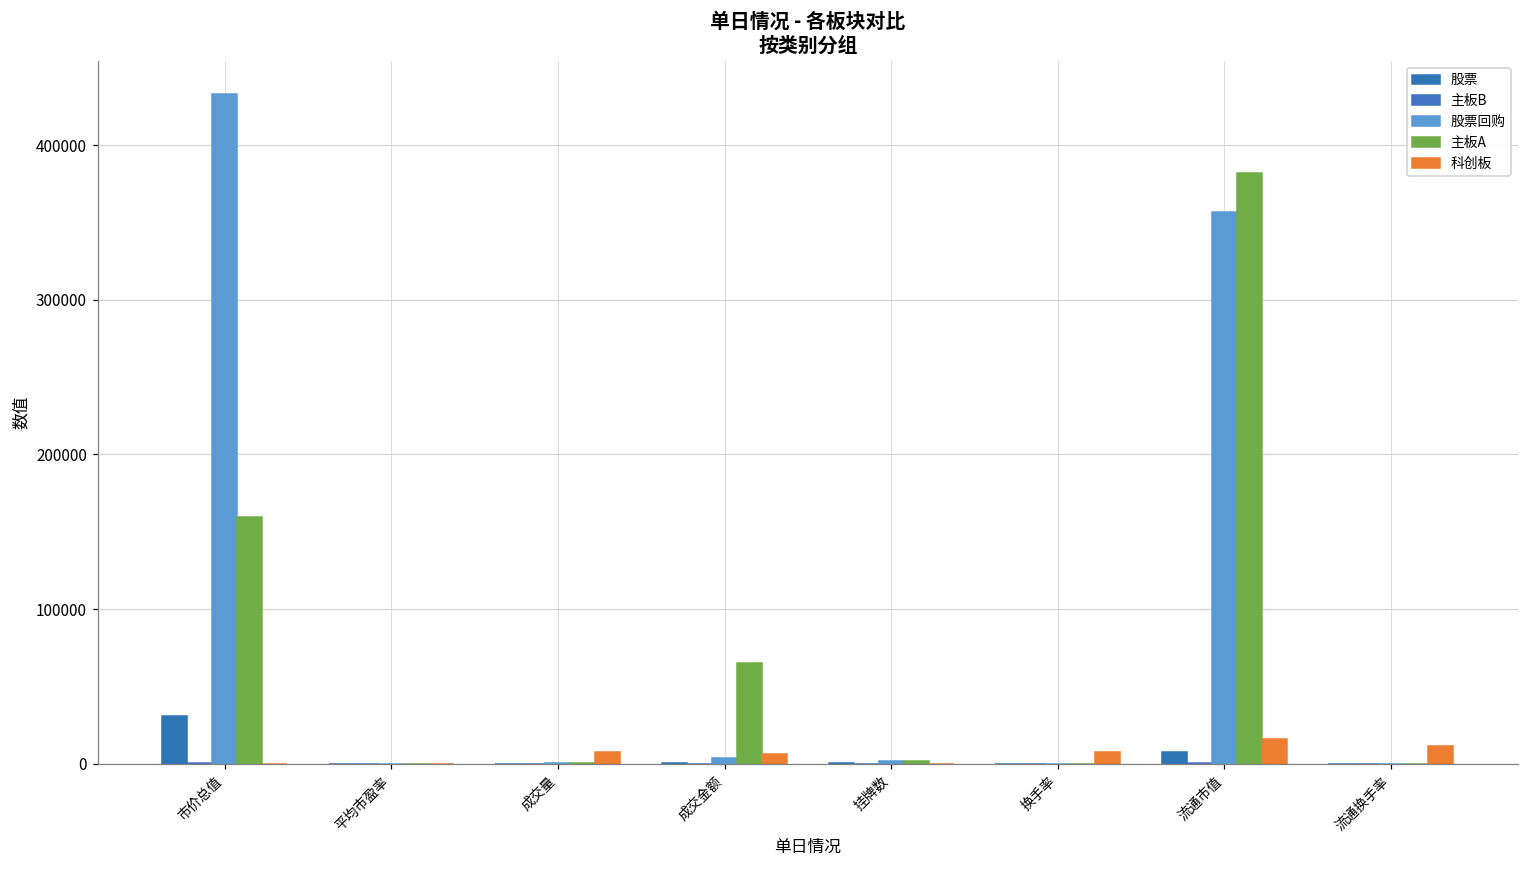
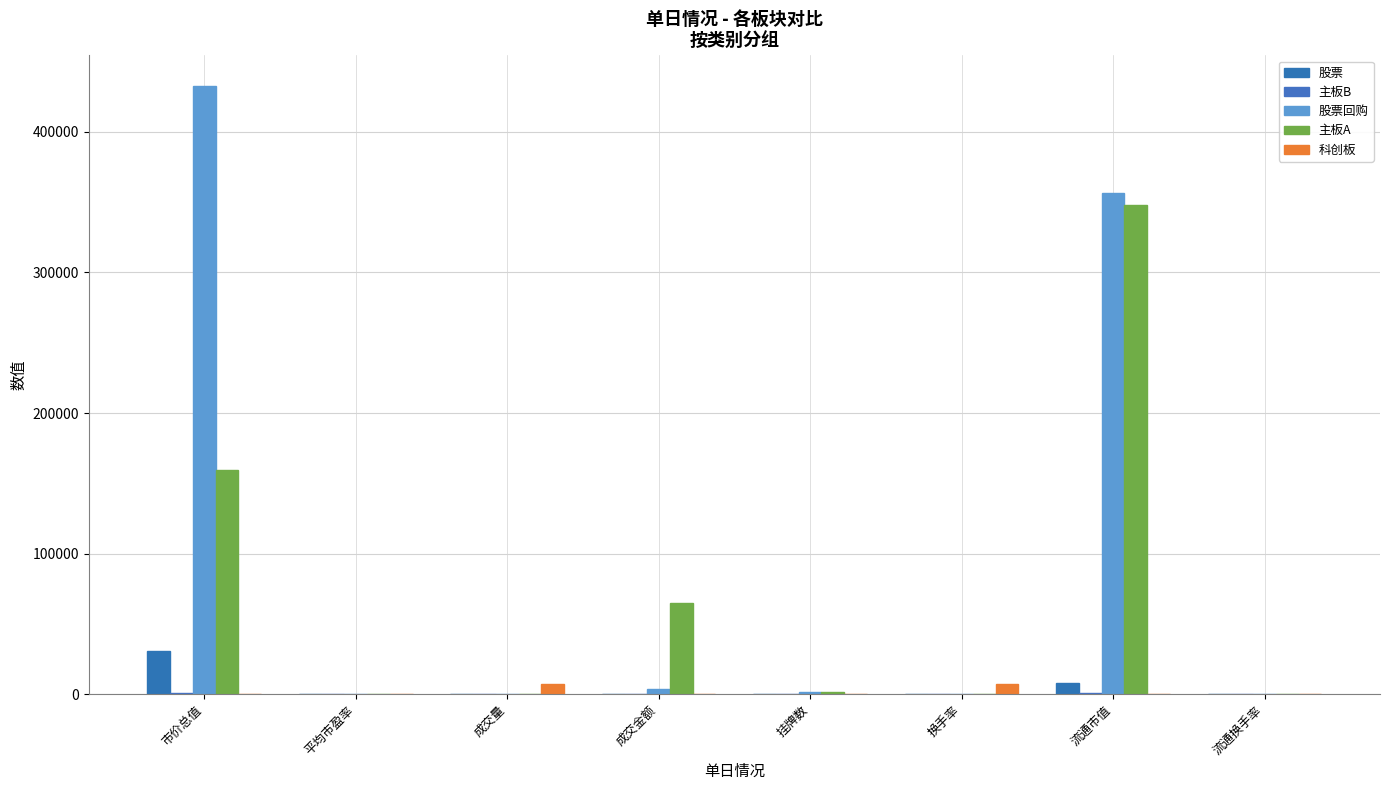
  {
    "主板A": {
      "市价总值": 160000,
      "成交金额": 65000,
-     "流通市值": 382000
+     "流通市值": 348000
    },
    "科创板": {
      "市价总值": 0,
      "平均市盈率": 0,
      "成交量": 7000,
-     "成交金额": 6000,
+     "成交金额": 0,
      "挂牌数": 0,
      "换手率": 7000,
-     "流通市值": 16000,
-     "流通换手率": 12000
+     "流通市值": 0,
+     "流通换手率": 0
    }
  }
